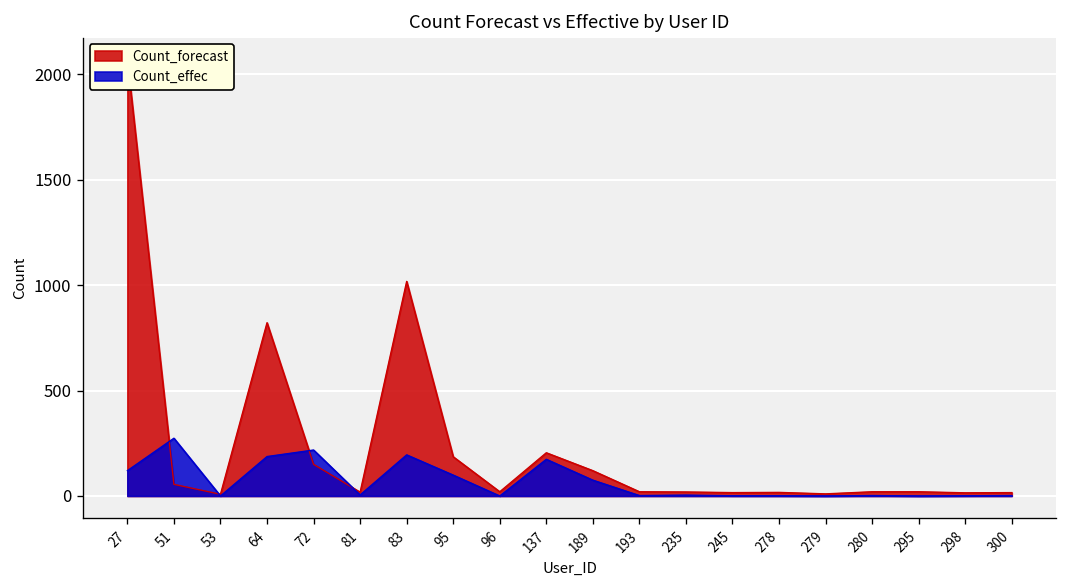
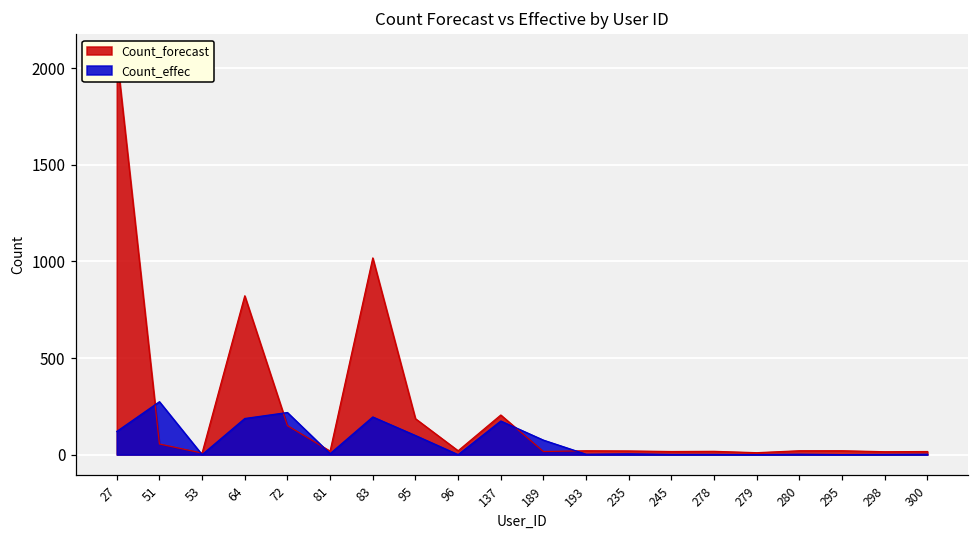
  {
    "Count_forecast": {
      "51": 60,
      "64": 820,
      "72": 150,
      "83": 1020,
      "95": 190,
      "96": 20,
      "137": 210,
-     "189": 120,
+     "189": 20,
      "193": 20,
      "235": 20,
      "245": 20,
      "278": 20,
      "280": 20,
      "295": 20
    },
    "Count_effec": {
      "27": 120,
      "51": 270,
      "64": 190,
      "72": 220,
      "83": 200,
      "95": 100,
      "96": 0,
      "137": 170,
      "189": 80,
      "193": 0,
      "235": 0,
      "245": 0,
      "278": 0,
      "280": 0,
      "295": 0
    }
  }
